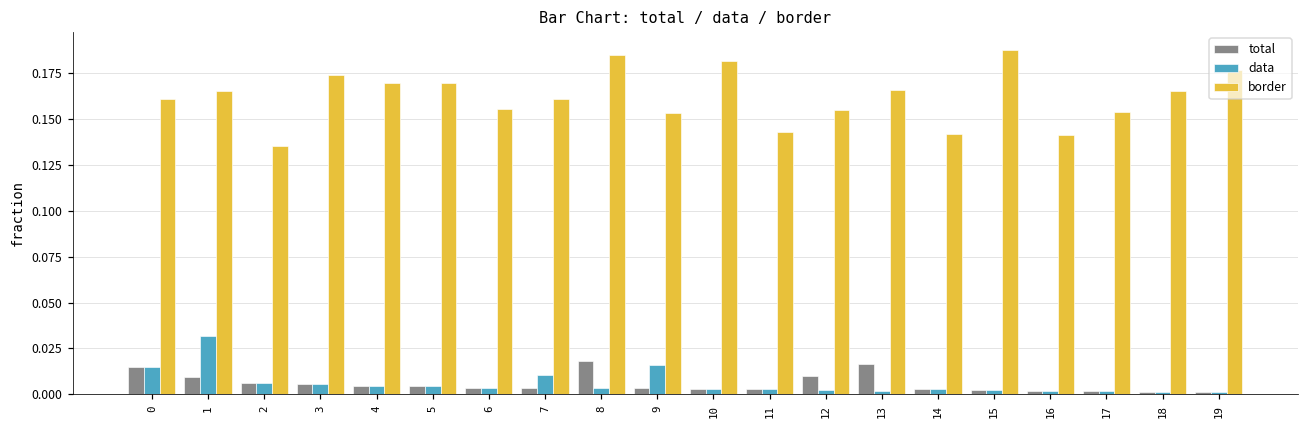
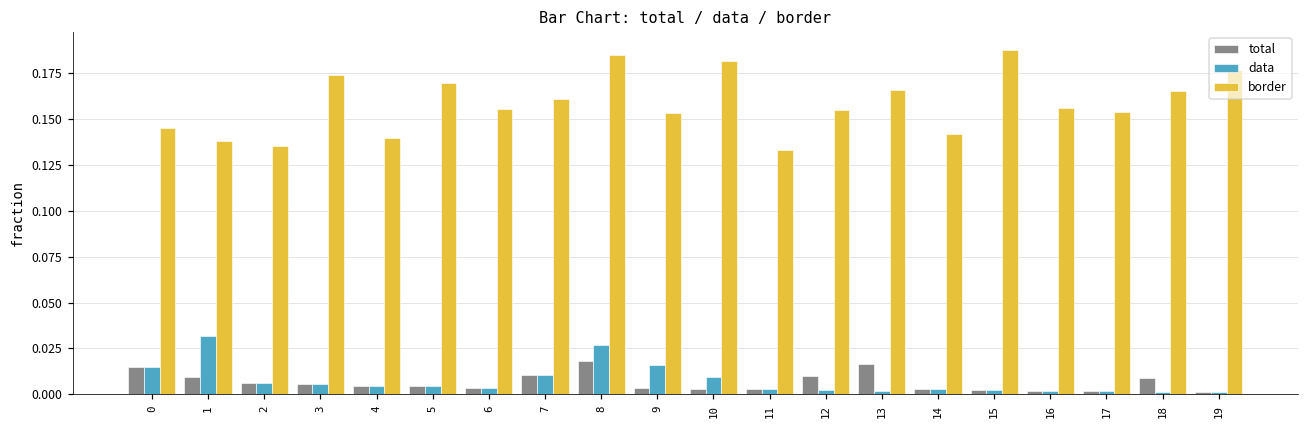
  {
    "total": {
      "0": 0.015,
      "1": 0.009,
      "2": 0.006,
      "3": 0.005,
      "4": 0.004,
      "5": 0.004,
      "6": 0.004,
-     "7": 0.003,
+     "7": 0.010,
      "8": 0.018,
      "9": 0.003,
      "10": 0.003,
      "11": 0.003,
      "12": 0.010,
      "13": 0.017,
      "14": 0.003,
      "15": 0.002,
      "16": 0.002,
      "17": 0.002,
-     "18": 0.001
+     "18": 0.009
    },
    "data": {
      "0": 0.015,
      "1": 0.032,
      "2": 0.006,
      "3": 0.005,
      "4": 0.004,
      "5": 0.004,
      "6": 0.004,
      "7": 0.011,
-     "8": 0.003,
+     "8": 0.027,
      "9": 0.016,
-     "10": 0.003,
+     "10": 0.009,
      "11": 0.003,
      "12": 0.003,
      "13": 0.002,
      "14": 0.003,
      "15": 0.002,
      "16": 0.002,
      "17": 0.002
    },
    "border": {
-     "0": 0.161,
-     "1": 0.165,
+     "0": 0.145,
+     "1": 0.138,
      "2": 0.135,
      "3": 0.174,
-     "4": 0.170,
+     "4": 0.140,
      "5": 0.169,
      "6": 0.155,
      "7": 0.161,
      "8": 0.185,
      "9": 0.153,
      "10": 0.181,
-     "11": 0.143,
+     "11": 0.133,
      "12": 0.155,
      "13": 0.165,
      "14": 0.142,
      "15": 0.188,
-     "16": 0.141,
+     "16": 0.156,
      "17": 0.154,
      "18": 0.165
    }
  }
